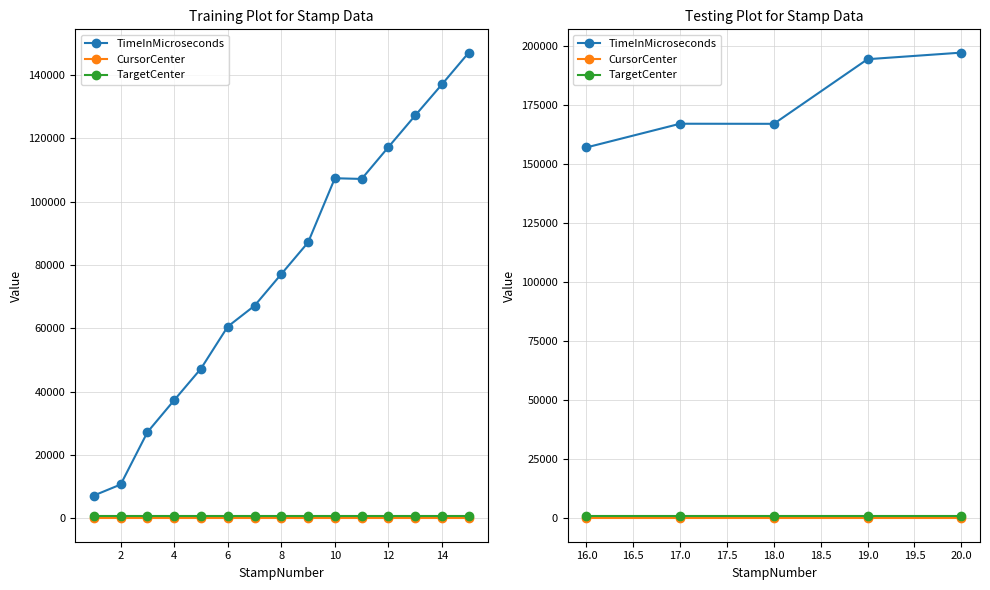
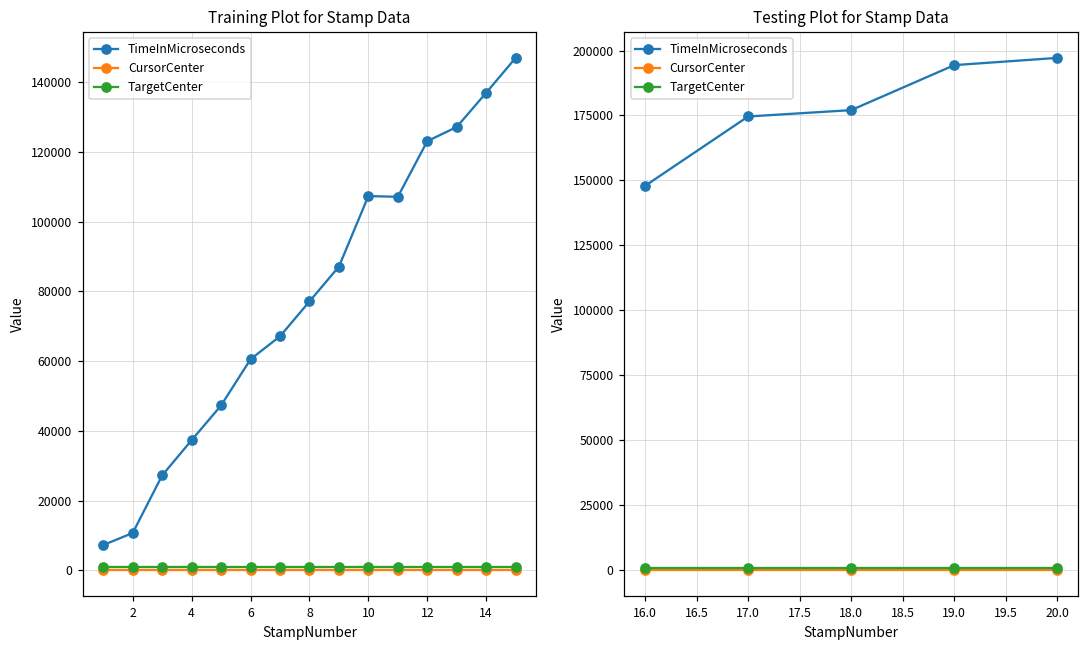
  {
    "Training Plot for Stamp Data": {
      "TimeInMicroseconds": {
        "2": 11000,
        "4": 37000,
        "6": 61000,
        "8": 77000,
        "10": 107000,
-       "12": 117000,
+       "12": 123000,
        "14": 137000
      },
      "CursorCenter": {
        "2": 0,
        "4": 0,
        "6": 0,
        "8": 0,
        "10": 0,
        "12": 0,
        "14": 0
      },
      "TargetCenter": {
        "2": 1000,
        "4": 1000,
        "6": 1000,
        "8": 1000,
        "10": 1000,
        "12": 1000,
        "14": 1000
      }
    },
    "Testing Plot for Stamp Data": {
      "TimeInMicroseconds": {
-       "16.0": 157000,
-       "17.0": 167000,
-       "18.0": 167000,
+       "16.0": 148000,
+       "17.0": 175000,
+       "18.0": 177000,
        "19.0": 194000,
        "20.0": 197000
      }
    }
  }
